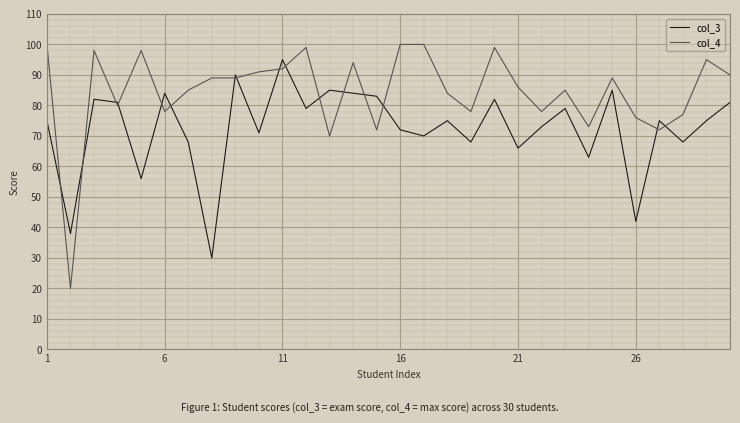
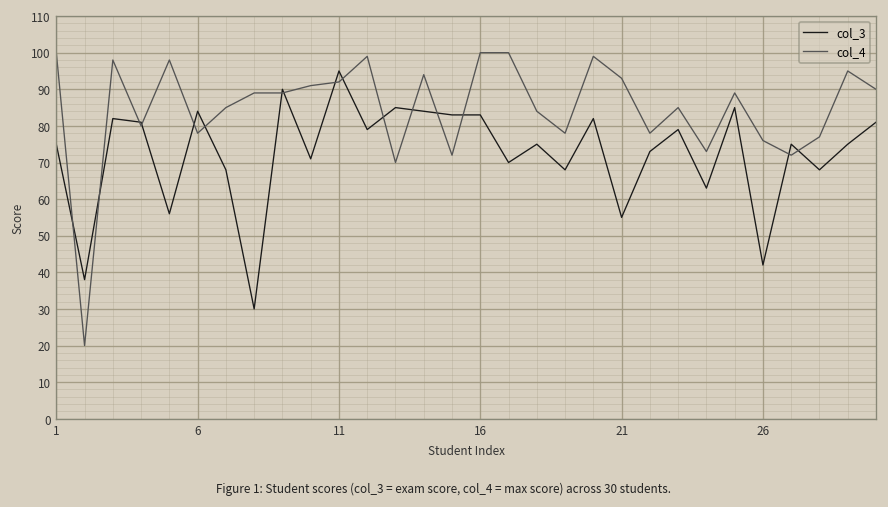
  {
    "col_3": {
      "1": 75,
      "6": 84,
      "11": 95,
-     "16": 72,
-     "21": 66,
+     "16": 83,
+     "21": 55,
      "26": 42
    },
    "col_4": {
      "1": 100,
      "6": 78,
      "11": 92,
      "16": 100,
-     "21": 86,
+     "21": 93,
      "26": 76
    }
  }
